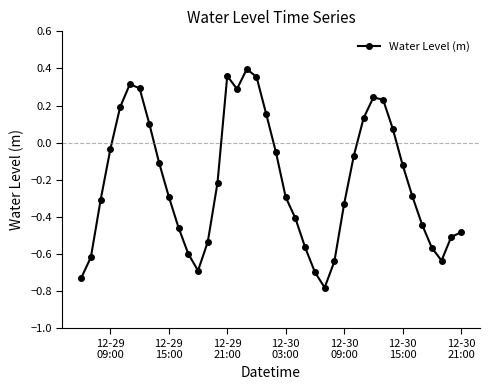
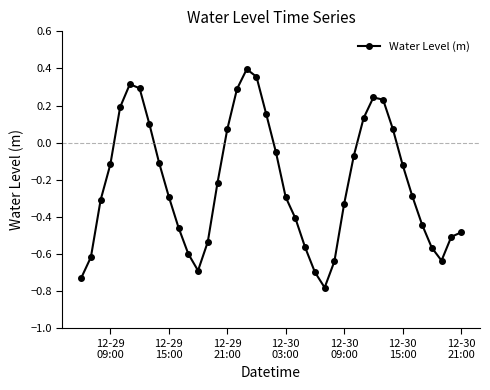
  {
-   "12-29 09:00": -0.03,
+   "12-29 09:00": -0.12,
    "12-29 15:00": -0.29,
-   "12-29 21:00": 0.36,
+   "12-29 21:00": 0.07,
    "12-30 03:00": -0.29,
    "12-30 09:00": -0.33,
    "12-30 15:00": -0.12,
    "12-30 21:00": -0.48
  }
